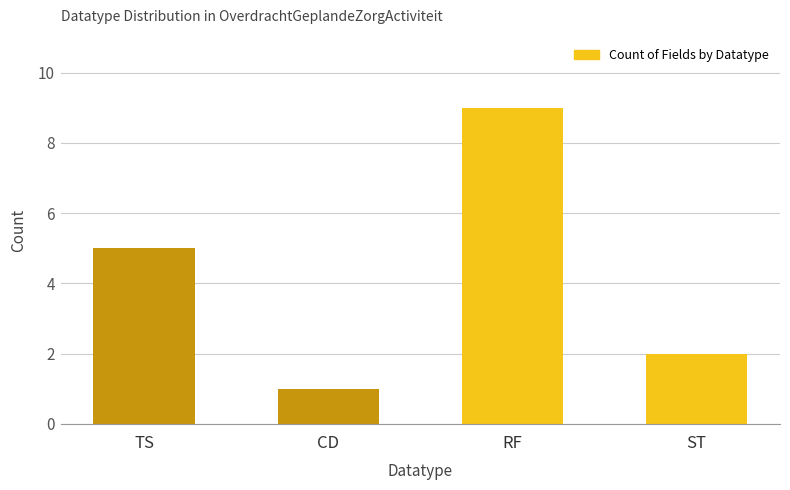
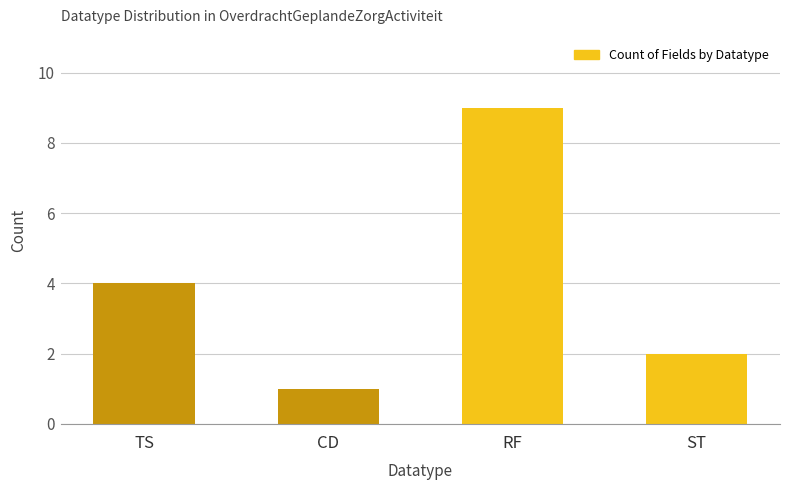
  {
-   "TS": 5,
+   "TS": 4,
    "CD": 1,
    "RF": 9,
    "ST": 2
  }
